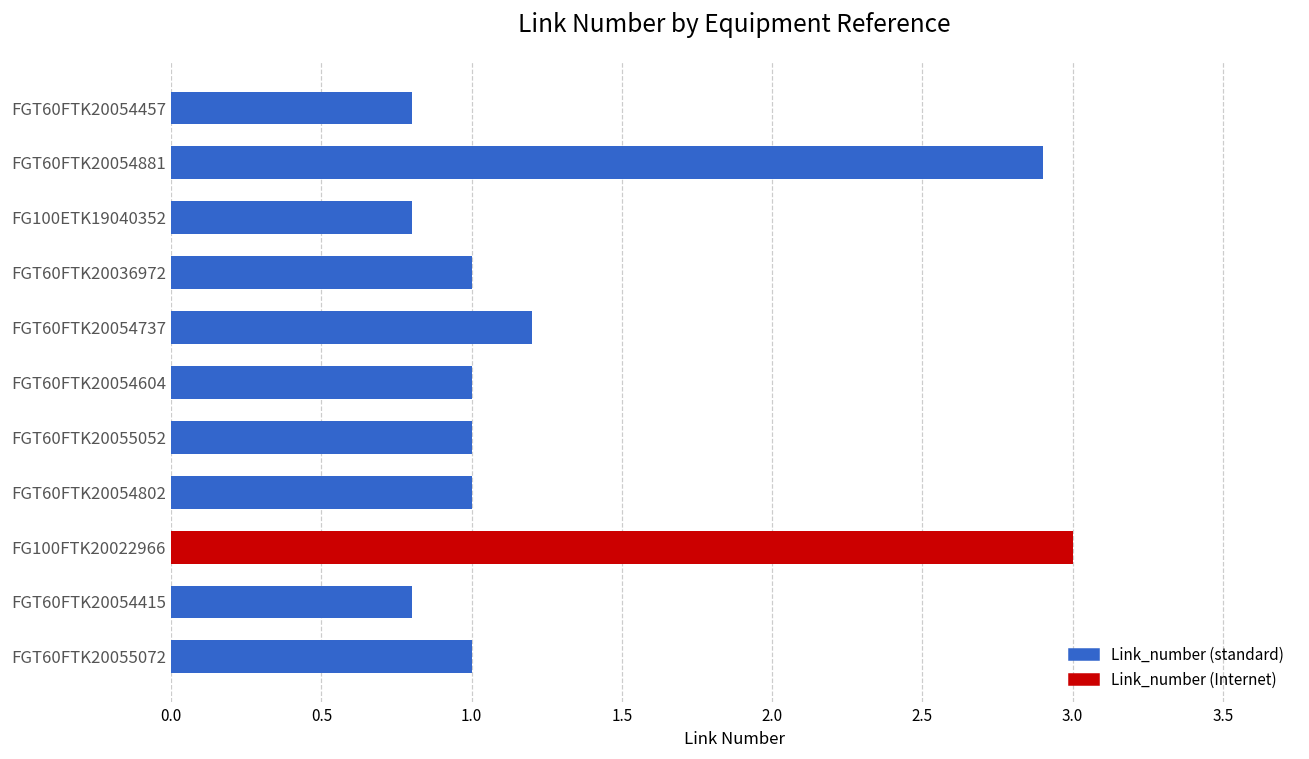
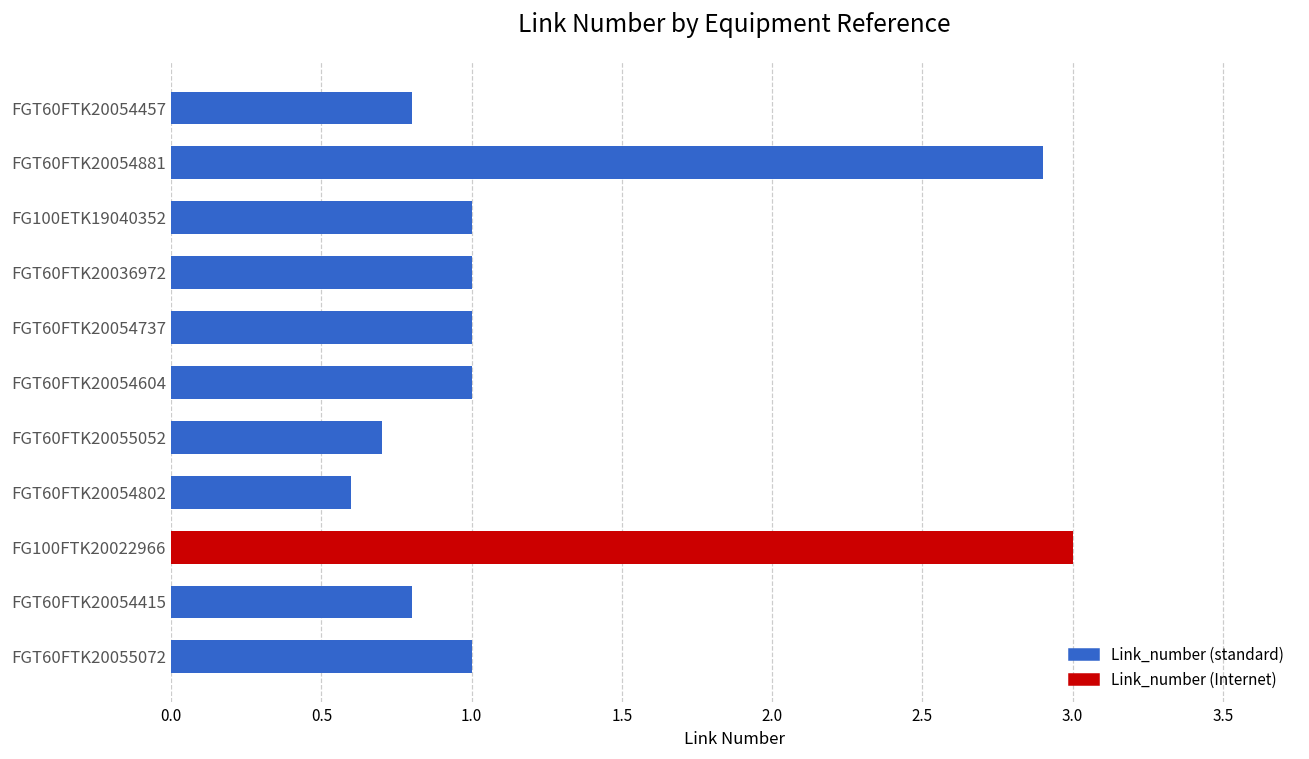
  {
    "FGT60FTK20054457": 0.8,
    "FGT60FTK20054881": 2.9,
-   "FG100ETK19040352": 0.8,
+   "FG100ETK19040352": 1.0,
    "FGT60FTK20036972": 1.0,
-   "FGT60FTK20054737": 1.2,
+   "FGT60FTK20054737": 1.0,
    "FGT60FTK20054604": 1.0,
-   "FGT60FTK20055052": 1.0,
-   "FGT60FTK20054802": 1.0,
+   "FGT60FTK20055052": 0.7,
+   "FGT60FTK20054802": 0.6,
    "FG100FTK20022966": 3.0,
    "FGT60FTK20054415": 0.8,
    "FGT60FTK20055072": 1.0
  }
